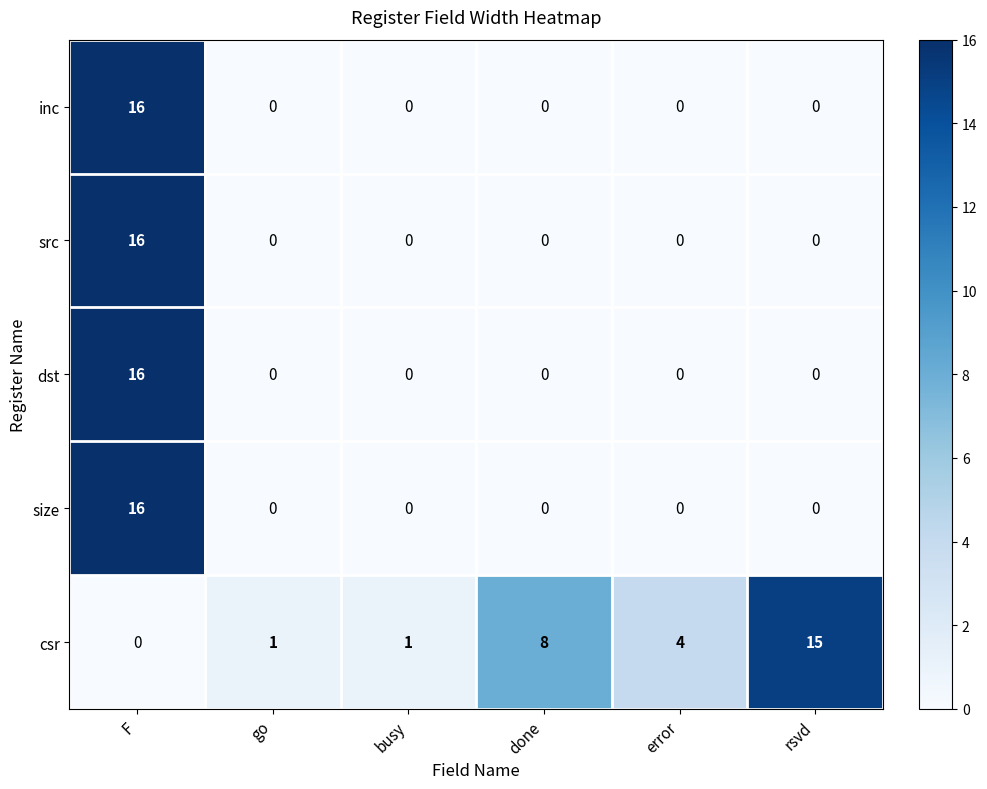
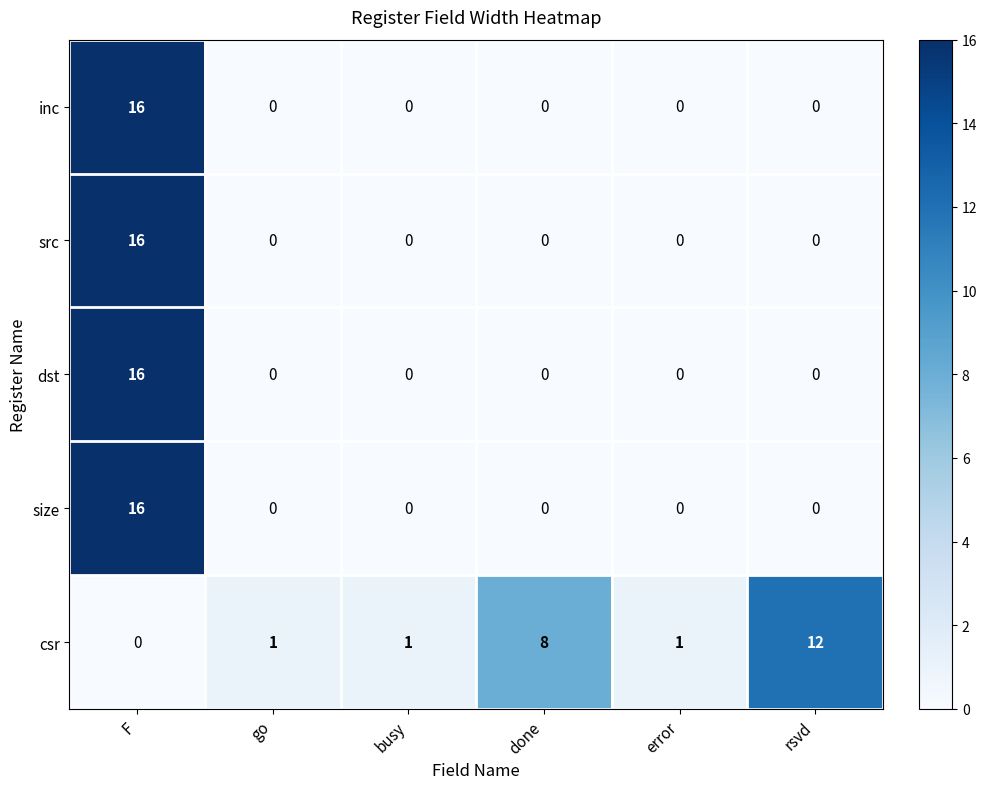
  {
    "inc": {
      "F": 16,
      "go": 0,
      "busy": 0,
      "done": 0,
      "error": 0,
      "rsvd": 0
    },
    "src": {
      "F": 16,
      "go": 0,
      "busy": 0,
      "done": 0,
      "error": 0,
      "rsvd": 0
    },
    "dst": {
      "F": 16,
      "go": 0,
      "busy": 0,
      "done": 0,
      "error": 0,
      "rsvd": 0
    },
    "size": {
      "F": 16,
      "go": 0,
      "busy": 0,
      "done": 0,
      "error": 0,
      "rsvd": 0
    },
    "csr": {
      "F": 0,
      "go": 1,
      "busy": 1,
      "done": 8,
-     "error": 4,
-     "rsvd": 15
+     "error": 1,
+     "rsvd": 12
    }
  }
